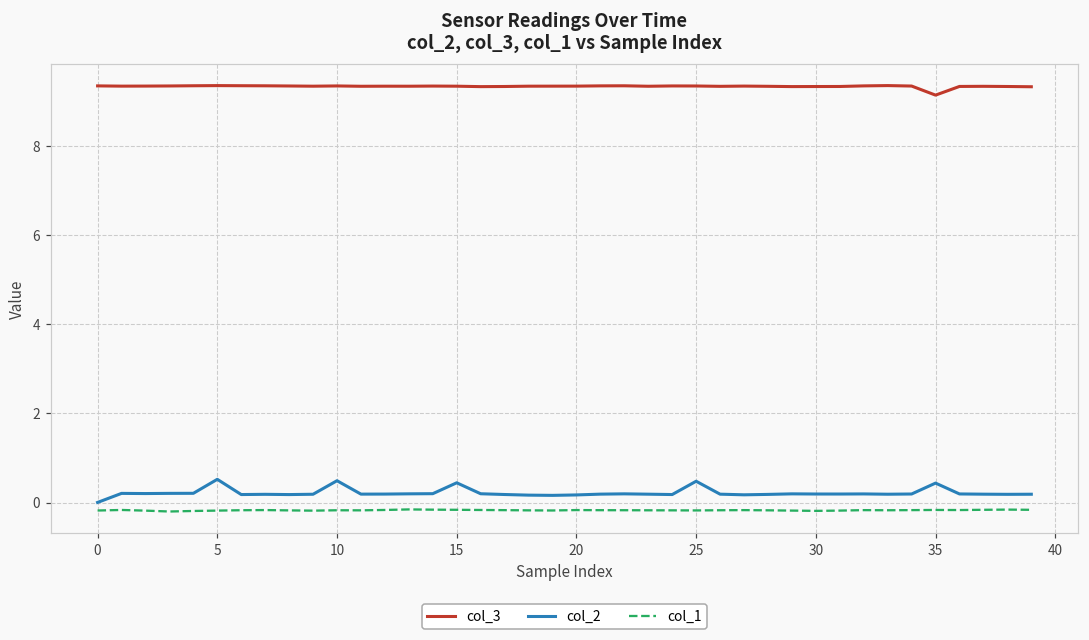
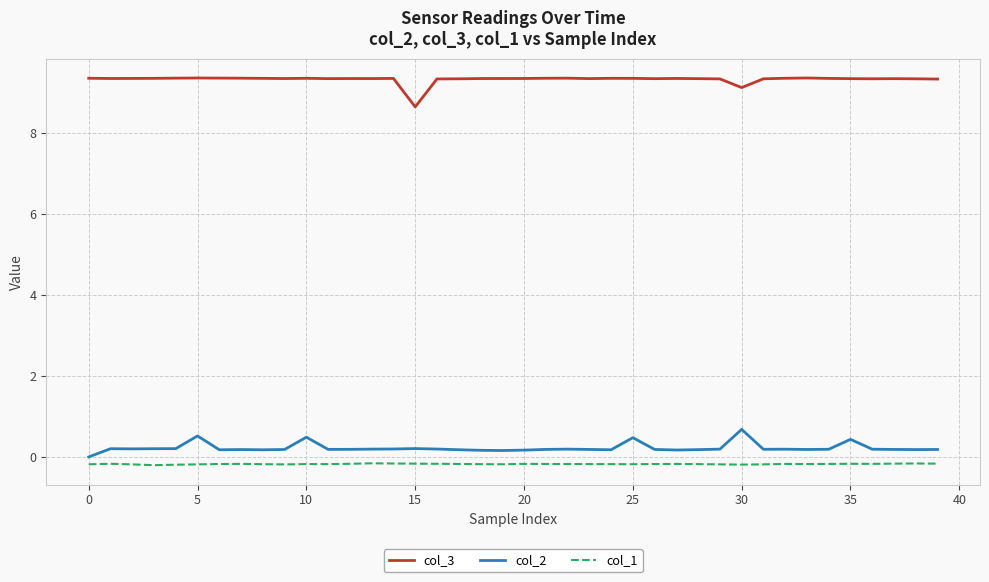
  {
    "col_3": {
      "0": 9.3,
      "5": 9.4,
      "10": 9.3,
-     "15": 9.3,
+     "15": 8.6,
      "20": 9.3,
      "25": 9.3,
-     "30": 9.3,
-     "35": 9.1
+     "30": 9.1,
+     "35": 9.3
    },
    "col_2": {
      "0": 0.0,
      "5": 0.5,
      "10": 0.5,
-     "15": 0.4,
+     "15": 0.2,
      "20": 0.2,
      "25": 0.5,
-     "30": 0.2,
+     "30": 0.7,
      "35": 0.4
    },
    "col_1": {
      "0": -0.2,
      "5": -0.2,
      "10": -0.2,
      "15": -0.2,
      "20": -0.2,
      "25": -0.2,
      "30": -0.2,
      "35": -0.2
    }
  }
